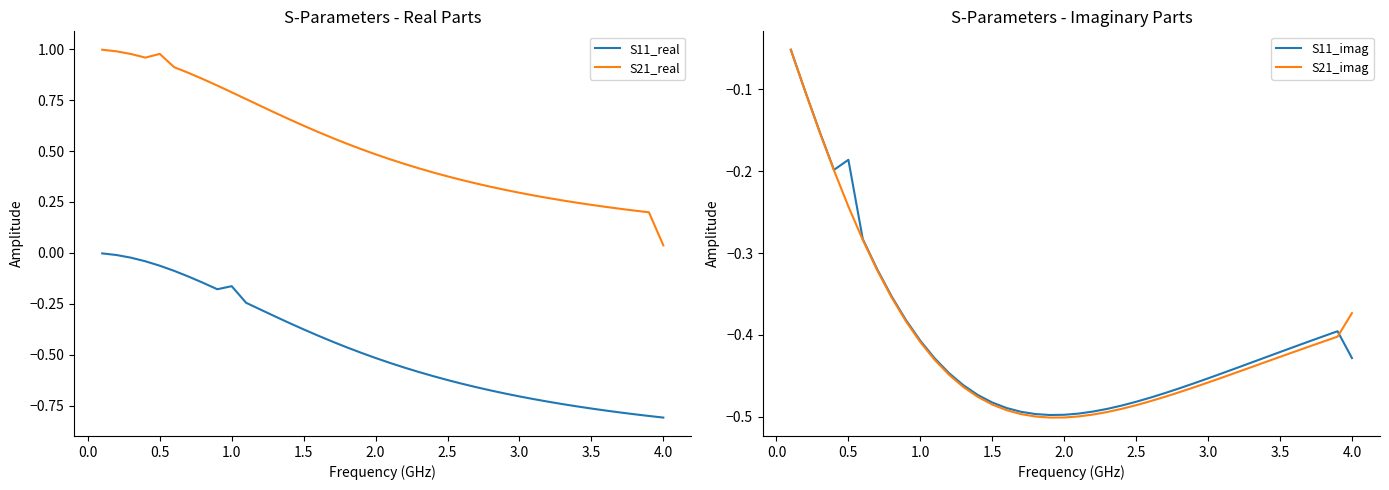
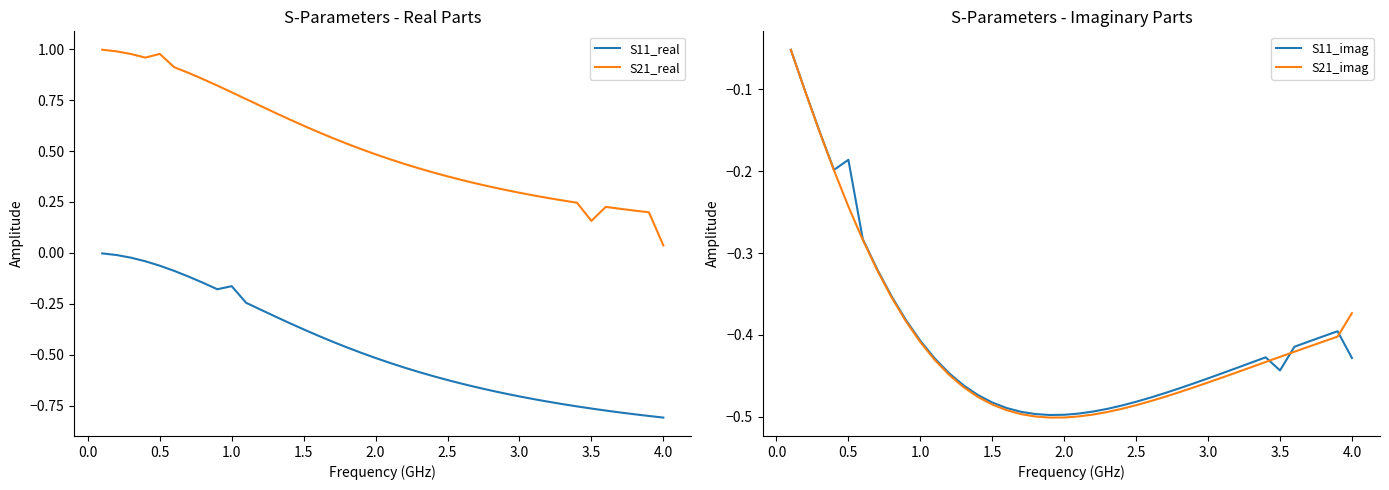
  {
    "S-Parameters - Real Parts": {
      "S11_real": {
        "0.5": -0.06,
        "1.0": -0.16,
        "1.5": -0.38,
        "2.0": -0.52,
        "2.5": -0.62,
        "3.0": -0.70,
        "3.5": -0.76,
        "4.0": -0.81
      },
      "S21_real": {
        "0.5": 0.98,
        "1.0": 0.79,
        "1.5": 0.62,
        "2.0": 0.48,
        "2.5": 0.38,
        "3.0": 0.30,
-       "3.5": 0.24,
+       "3.5": 0.16,
        "4.0": 0.04
      }
    },
    "S-Parameters - Imaginary Parts": {
      "S11_imag": {
        "0.5": -0.19,
        "2.0": -0.50,
        "2.5": -0.48,
        "3.0": -0.45,
-       "3.5": -0.42,
+       "3.5": -0.44,
        "4.0": -0.43
      },
      "S21_imag": {
        "0.5": -0.24,
        "2.0": -0.50,
        "2.5": -0.49,
        "3.0": -0.46,
        "3.5": -0.43,
        "4.0": -0.37
      }
    }
  }
